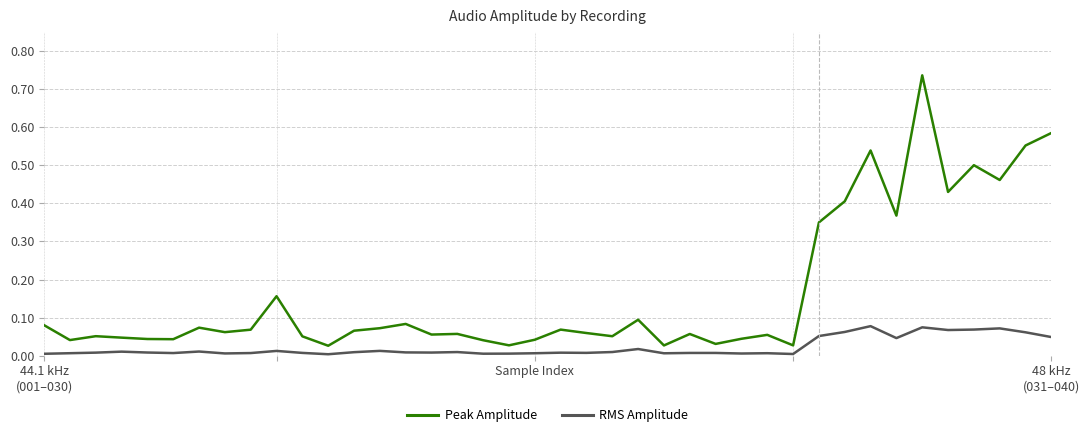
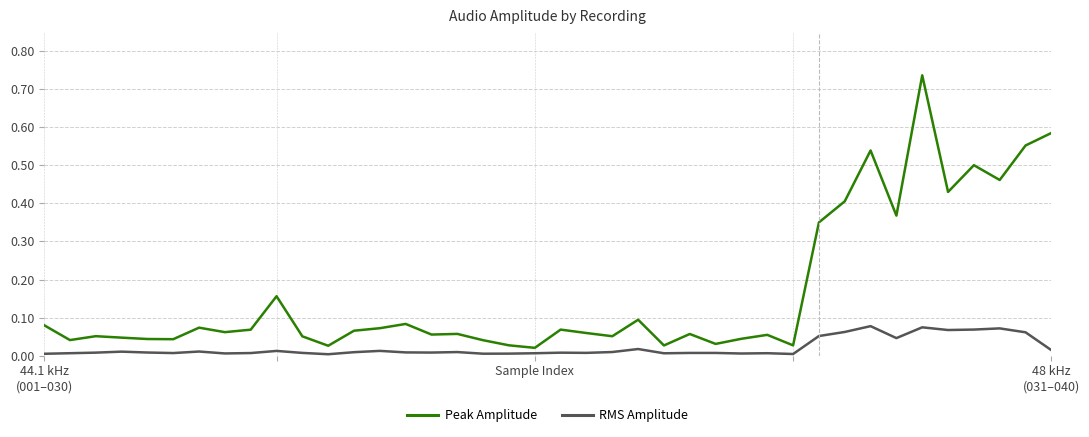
  {
    "Peak Amplitude": {
      "44.1 kHz (001–030)": 0.08,
-     "Sample Index": 0.04,
+     "Sample Index": 0.02,
      "48 kHz (031–040)": 0.59
    },
    "RMS Amplitude": {
      "44.1 kHz (001–030)": 0.01,
      "Sample Index": 0.01,
-     "48 kHz (031–040)": 0.05
+     "48 kHz (031–040)": 0.01
    }
  }
